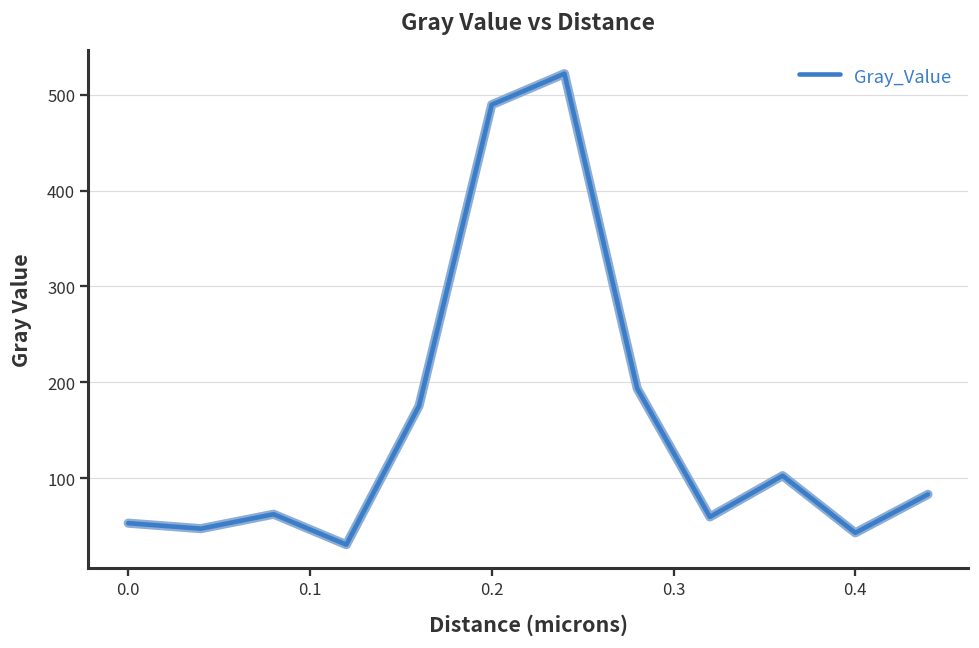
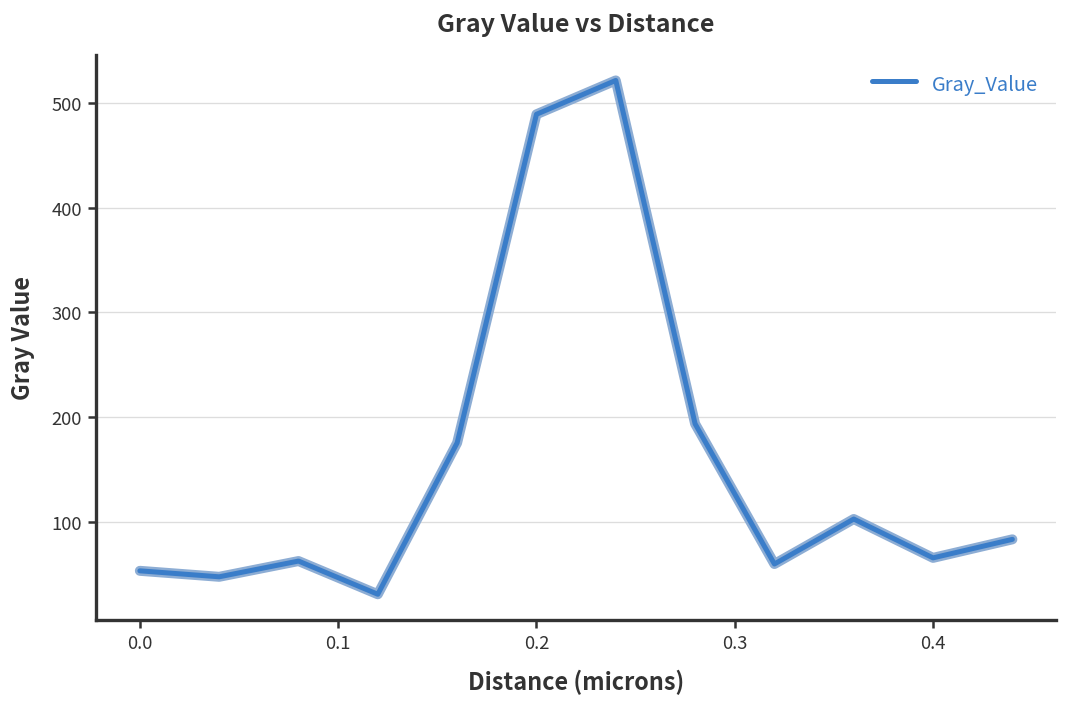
  {
    "0.0": 50,
    "0.2": 490,
-   "0.4": 40
+   "0.4": 70
  }
